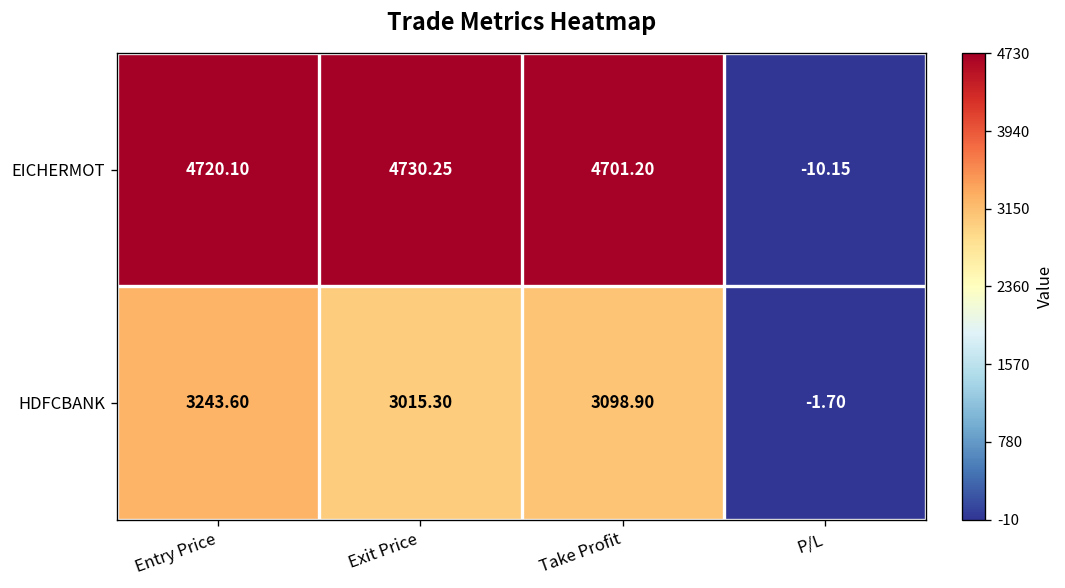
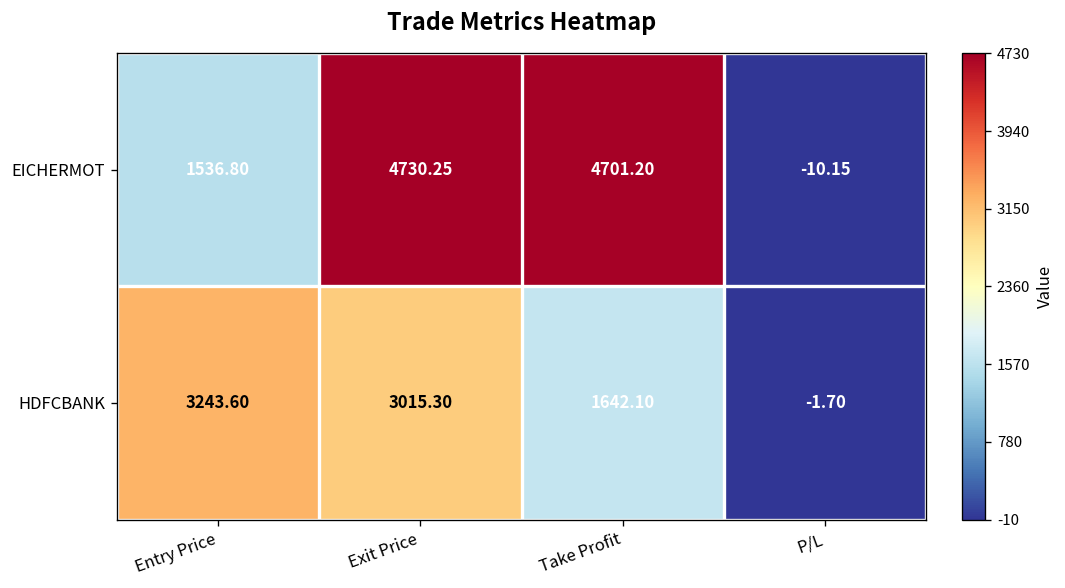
  {
    "EICHERMOT": {
-     "Entry Price": 4720.10,
+     "Entry Price": 1536.80,
      "Exit Price": 4730.25,
      "Take Profit": 4701.20,
      "P/L": -10.15
    },
    "HDFCBANK": {
      "Entry Price": 3243.60,
      "Exit Price": 3015.30,
-     "Take Profit": 3098.90,
+     "Take Profit": 1642.10,
      "P/L": -1.70
    }
  }
